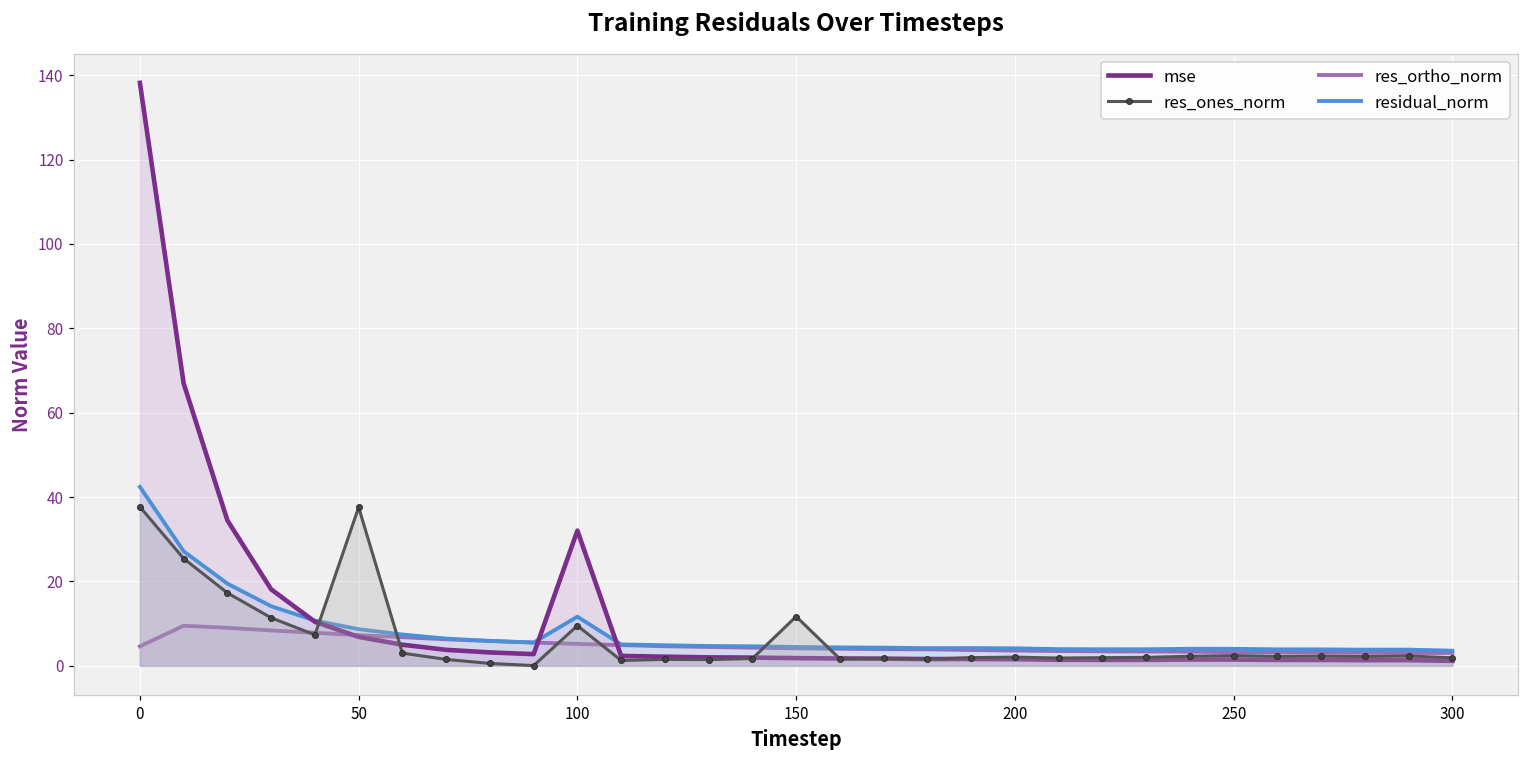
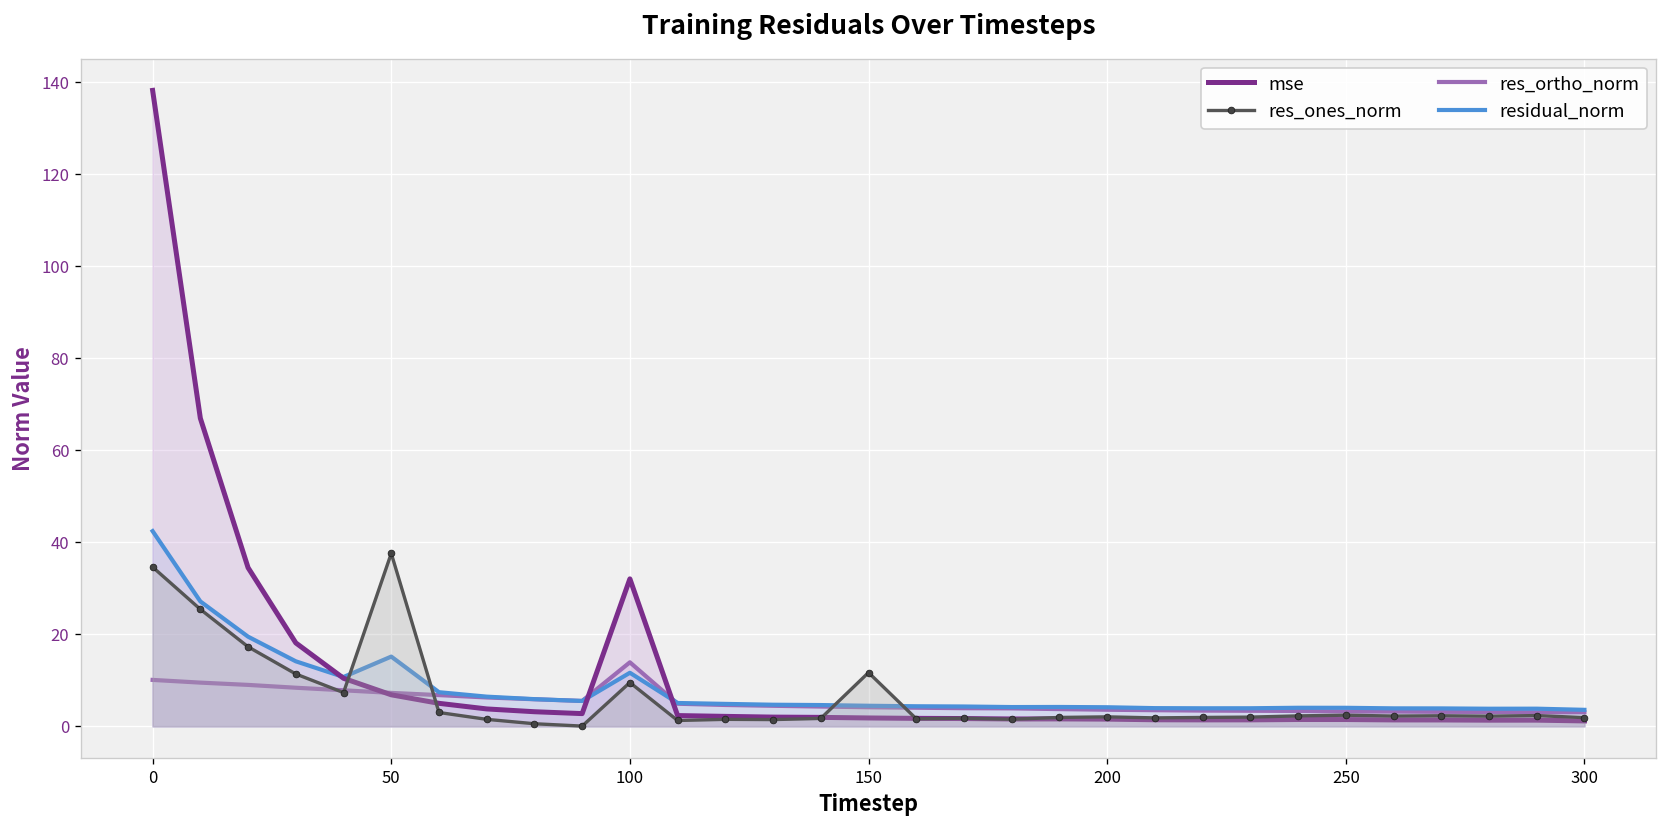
  {
    "mse": {
      "0": 138,
      "100": 32,
      "150": 2,
      "250": 1,
      "300": 1
    },
    "res_ones_norm": {
-     "0": 38,
+     "0": 35,
      "50": 38,
      "100": 10,
      "150": 12,
      "250": 2,
      "300": 2
    },
    "res_ortho_norm": {
-     "0": 5,
-     "100": 5,
+     "0": 10,
+     "100": 14,
      "250": 3
    },
    "residual_norm": {
      "0": 42,
-     "50": 9,
+     "50": 15,
      "100": 12,
      "250": 4
    }
  }
